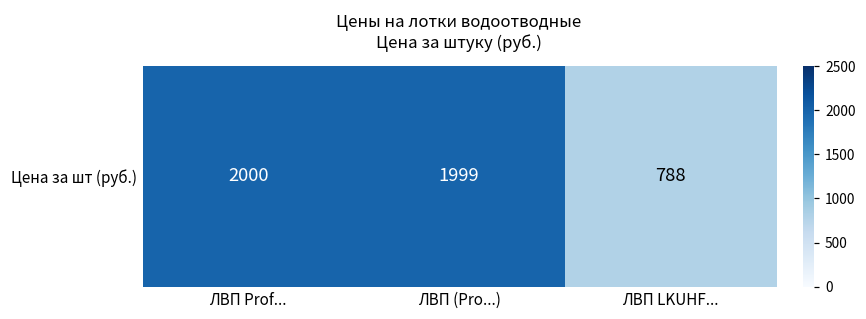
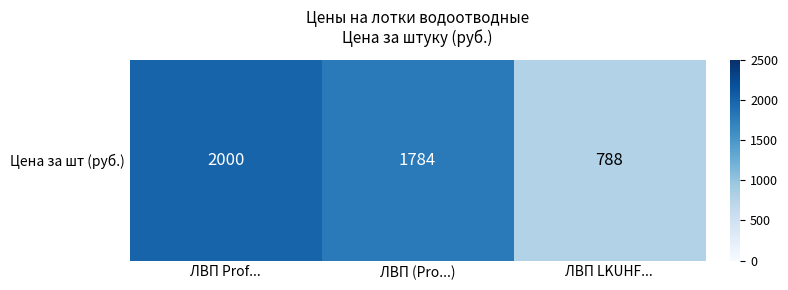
  {
    "Цена за шт (руб.)": {
      "ЛВП Prof...": 2000,
-     "ЛВП (Pro...)": 1999,
+     "ЛВП (Pro...)": 1784,
      "ЛВП LKUHF...": 788
    }
  }
